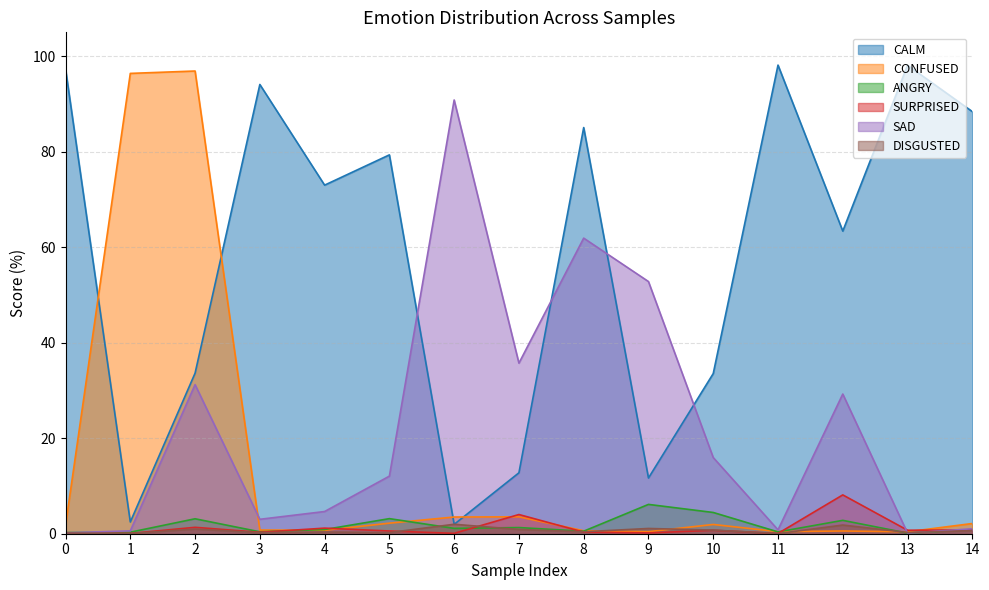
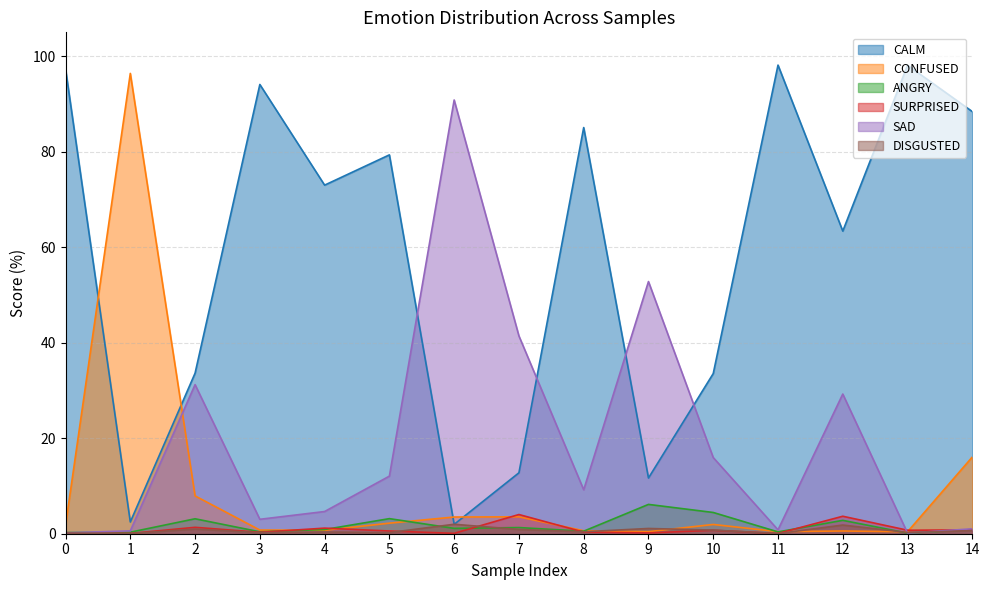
  {
    "CALM": {
      "0": 97,
      "1": 2,
      "2": 34,
      "3": 94,
      "4": 73,
      "5": 79,
      "7": 13,
      "8": 85,
      "9": 12,
      "10": 34,
      "11": 98,
      "12": 63,
      "14": 88
    },
    "CONFUSED": {
      "0": 2,
      "1": 96,
-     "2": 97,
+     "2": 8,
      "5": 2,
      "6": 4,
      "10": 2,
      "12": 1,
-     "14": 2
+     "14": 16
    },
    "ANGRY": {
      "2": 3,
      "5": 3,
      "6": 1,
      "9": 6,
      "10": 4,
      "12": 3
    },
    "SURPRISED": {
      "6": 0,
-     "12": 8
+     "12": 4
    },
    "SAD": {
      "2": 31,
      "3": 3,
      "4": 5,
      "5": 12,
      "6": 91,
-     "7": 36,
-     "8": 62,
+     "7": 41,
+     "8": 9,
      "9": 53,
      "10": 16,
      "12": 29
    },
    "DISGUSTED": {
      "9": 1,
      "12": 2
    }
  }
